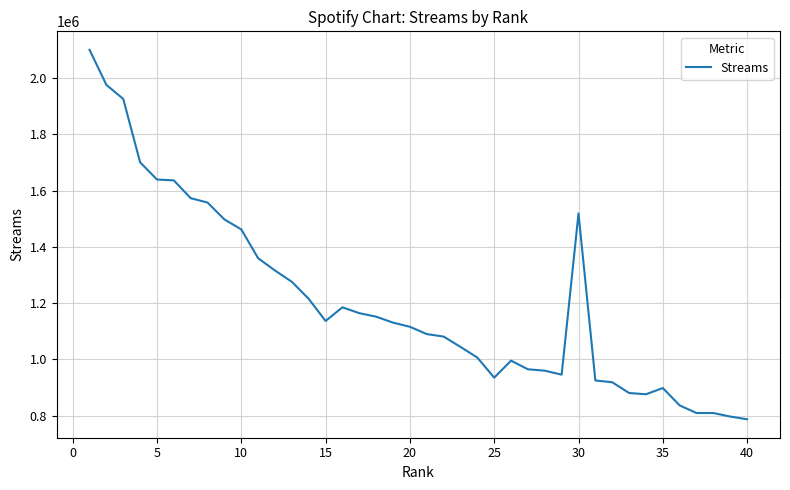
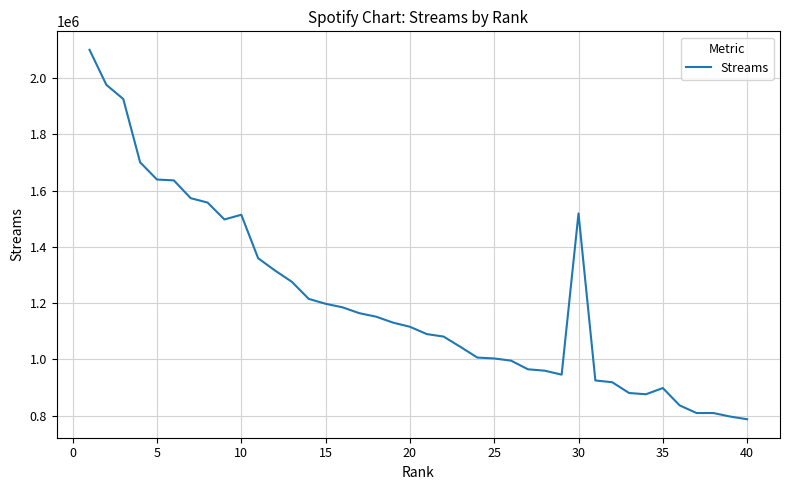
  {
    "5": 1640000,
-   "10": 1460000,
-   "15": 1140000,
+   "10": 1510000,
+   "15": 1200000,
    "20": 1120000,
-   "25": 930000,
+   "25": 1000000,
    "30": 1520000,
    "35": 900000,
    "40": 790000
  }
